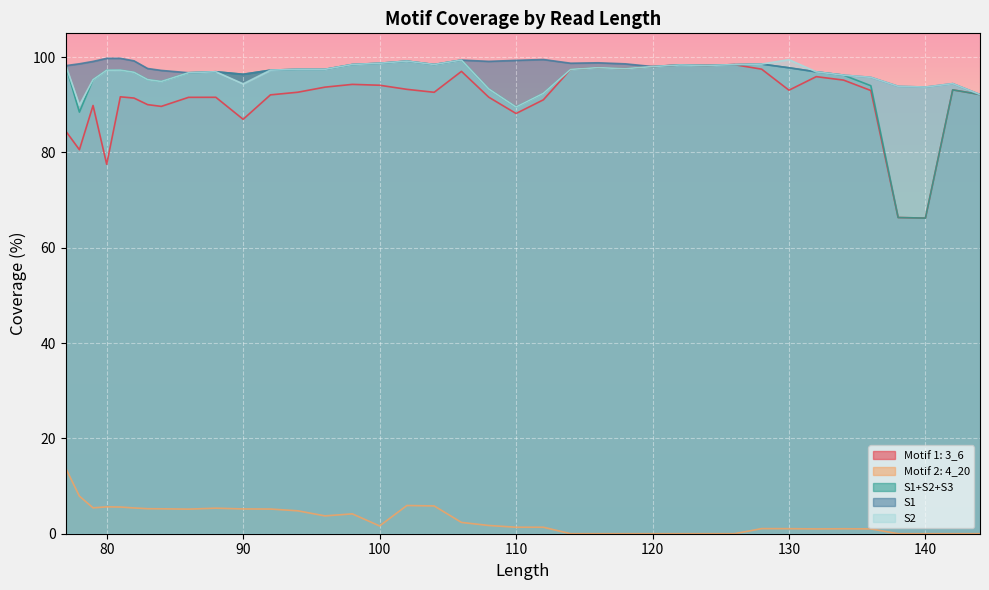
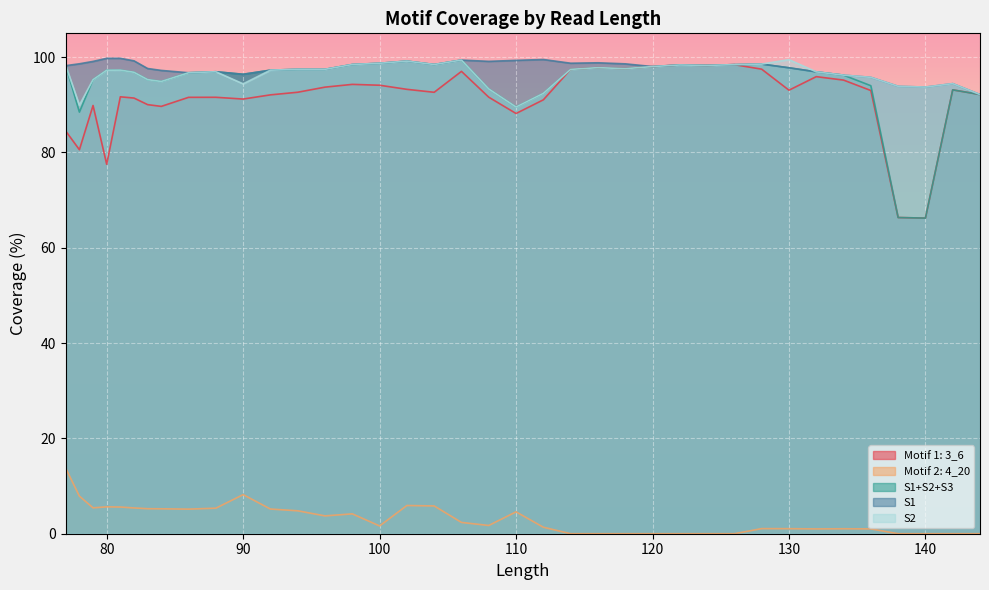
  {
    "Motif 1: 3_6": {
      "80": 78,
-     "90": 87,
+     "90": 91,
      "100": 94,
      "110": 88,
      "130": 93
    },
    "Motif 2: 4_20": {
      "80": 6,
-     "90": 5,
+     "90": 8,
      "100": 2,
-     "110": 1,
+     "110": 5,
      "120": 0,
      "130": 1,
      "140": 0
    },
    "S2": {
      "90": 94,
      "130": 99
    }
  }
